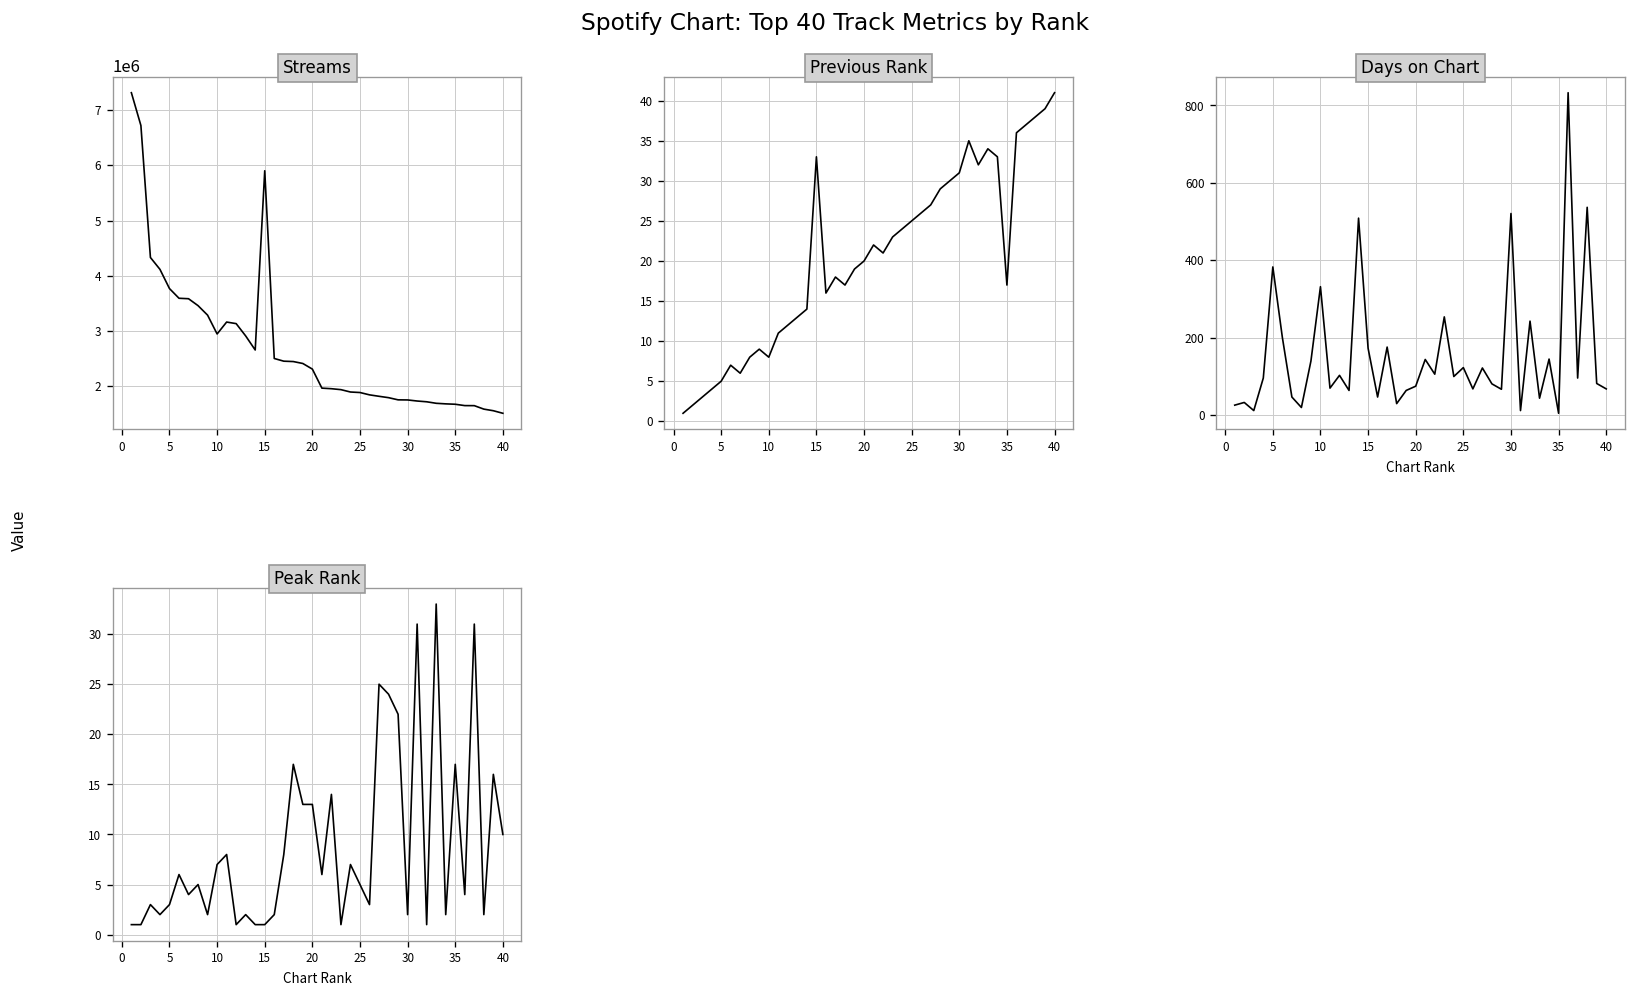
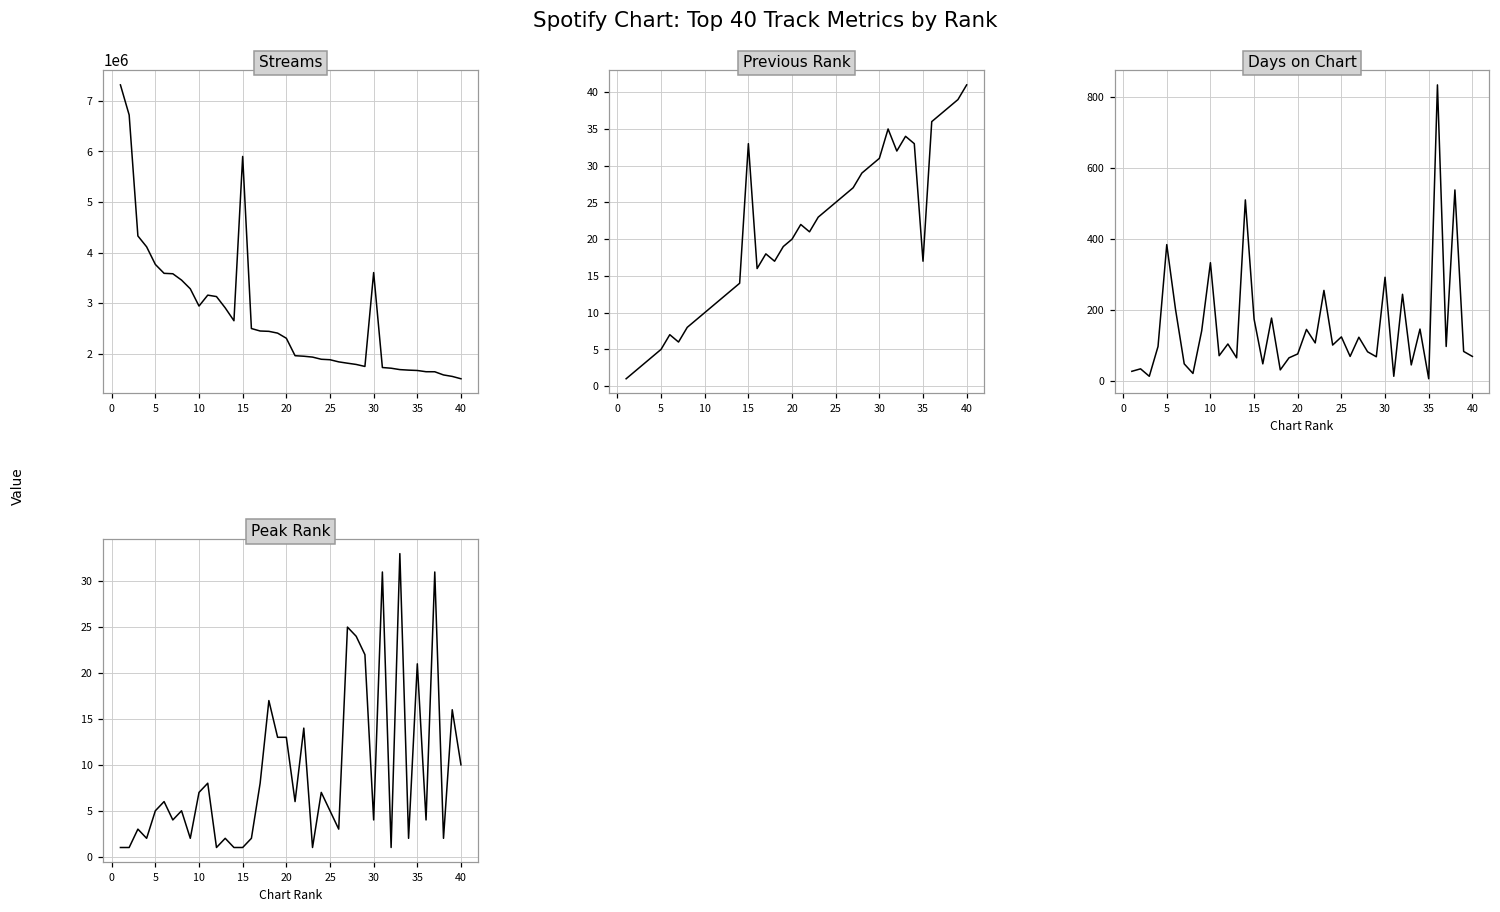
  {
    "Streams": {
      "5": 3800000,
      "10": 2900000,
      "15": 5900000,
      "20": 2300000,
      "25": 1900000,
-     "30": 1700000,
+     "30": 3600000,
      "35": 1700000,
      "40": 1500000
    },
    "Previous Rank": {
      "5": 5,
-     "10": 8,
+     "10": 10,
      "15": 33,
      "20": 20,
      "25": 25,
      "30": 31,
      "35": 17,
      "40": 41
    },
    "Days on Chart": {
      "5": 380,
      "10": 330,
      "15": 170,
      "20": 80,
      "25": 120,
-     "30": 520,
+     "30": 290,
      "35": 10,
      "40": 70
    },
    "Peak Rank": {
-     "5": 3,
+     "5": 5,
      "10": 7,
      "15": 1,
      "20": 13,
      "25": 5,
-     "30": 2,
-     "35": 17,
+     "30": 4,
+     "35": 21,
      "40": 10
    }
  }
